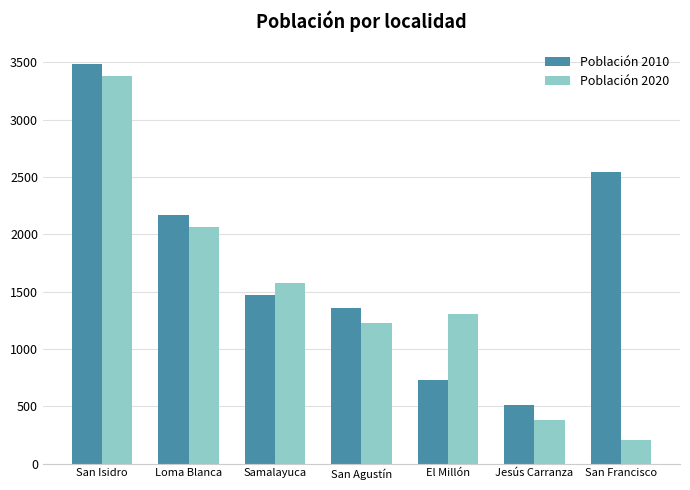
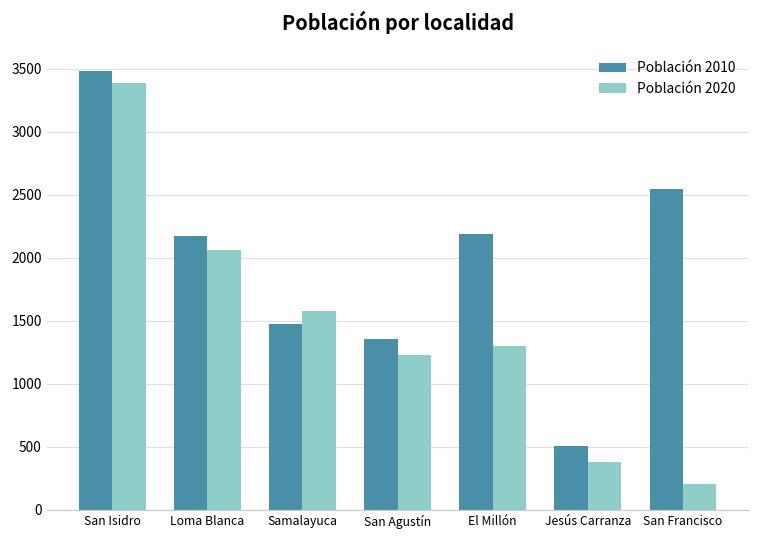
  {
    "Población 2010": {
      "San Isidro": 3480,
      "Loma Blanca": 2170,
      "Samalayuca": 1470,
      "San Agustín": 1360,
-     "El Millón": 730,
+     "El Millón": 2190,
      "Jesús Carranza": 510,
      "San Francisco": 2540
    },
    "Población 2020": {
      "San Isidro": 3380,
      "Loma Blanca": 2070,
      "Samalayuca": 1580,
      "San Agustín": 1230,
      "El Millón": 1300,
      "Jesús Carranza": 380,
      "San Francisco": 210
    }
  }
